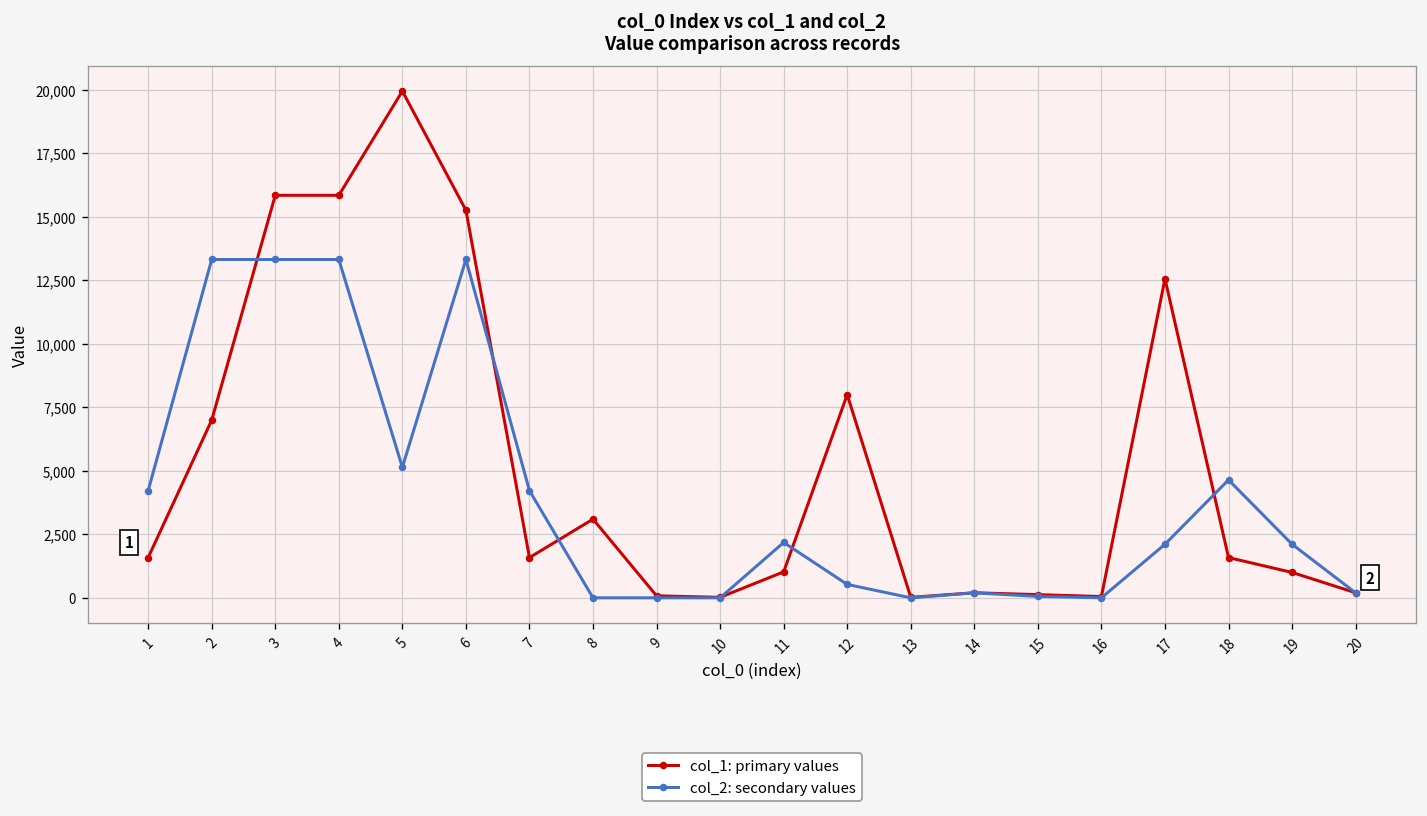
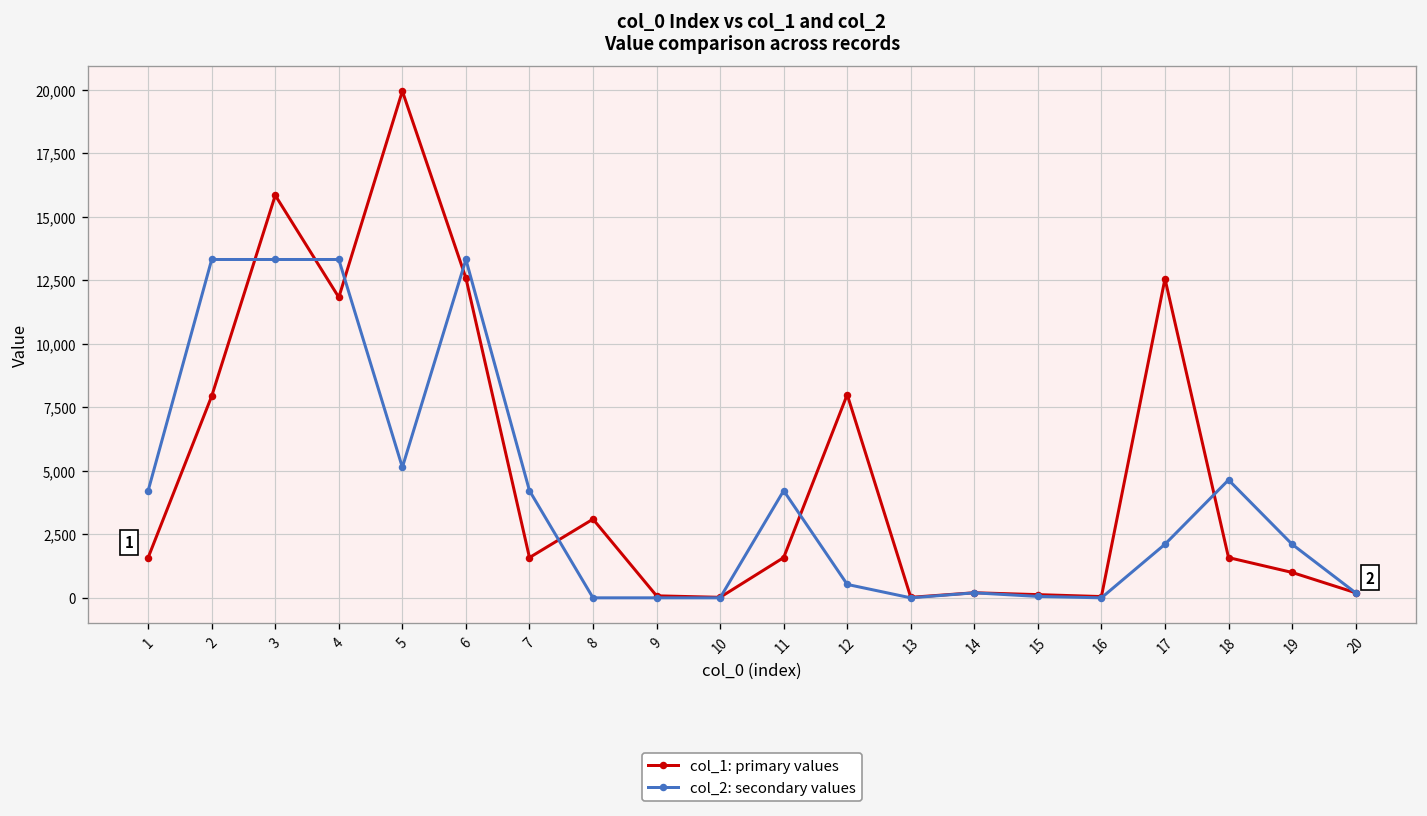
  {
    "col_1: primary values": {
-     "2": "7,000",
+     "2": "7,900",
      "3": "15,800",
-     "4": "15,800",
+     "4": "11,800",
      "5": "20,000",
-     "6": "15,300",
+     "6": "12,600",
      "7": "1,600",
      "8": "3,100",
-     "11": "1,000",
+     "11": "1,600",
      "12": "8,000",
      "17": "12,600",
      "18": "1,600",
      "19": "1,000"
    },
    "col_2: secondary values": {
      "1": "4,200",
      "2": "13,300",
      "3": "13,300",
      "4": "13,300",
      "5": "5,100",
      "6": "13,300",
      "7": "4,200",
      "8": "0",
-     "11": "2,200",
+     "11": "4,200",
      "12": "500",
      "17": "2,100",
      "18": "4,600",
      "19": "2,100"
    }
  }
